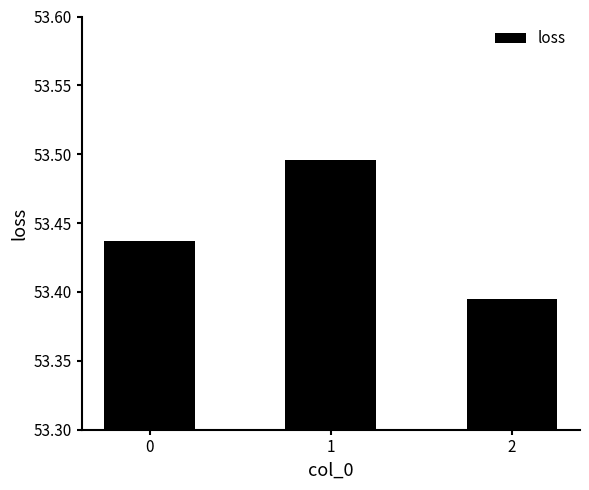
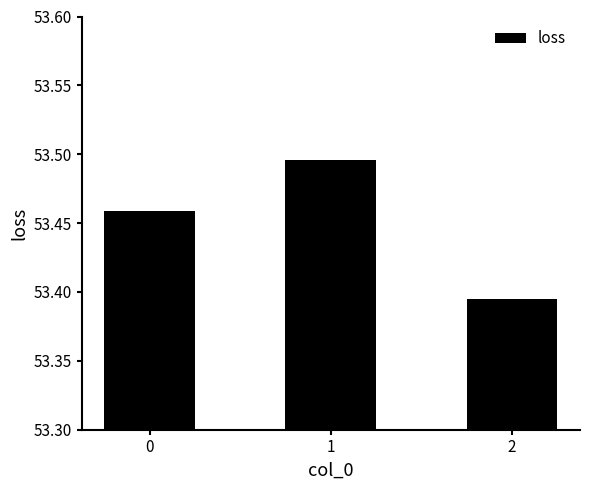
  {
-   "0": 53.437,
+   "0": 53.459,
    "1": 53.496,
    "2": 53.395
  }
